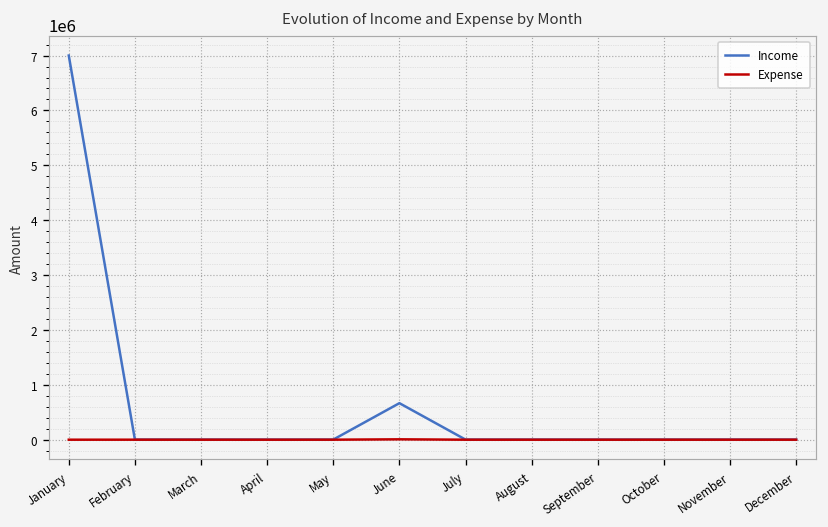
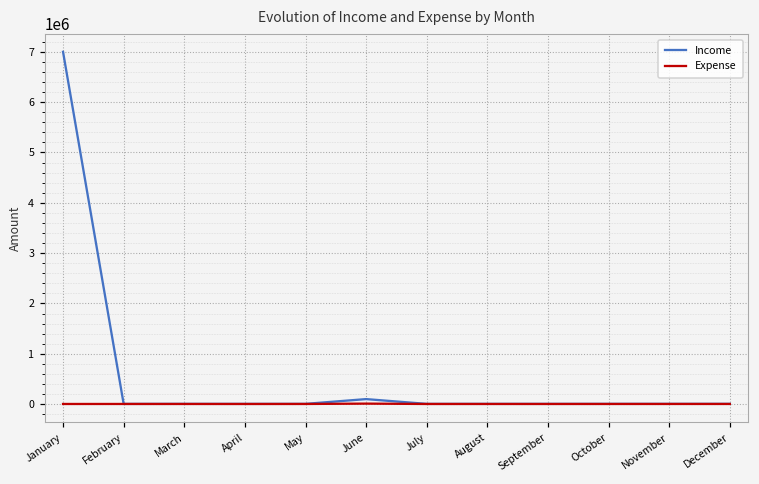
  {
    "Income": {
      "January": 7000000,
-     "June": 700000
+     "June": 100000
    },
    "Expense": {
      "January": 0,
      "June": 0
    }
  }
